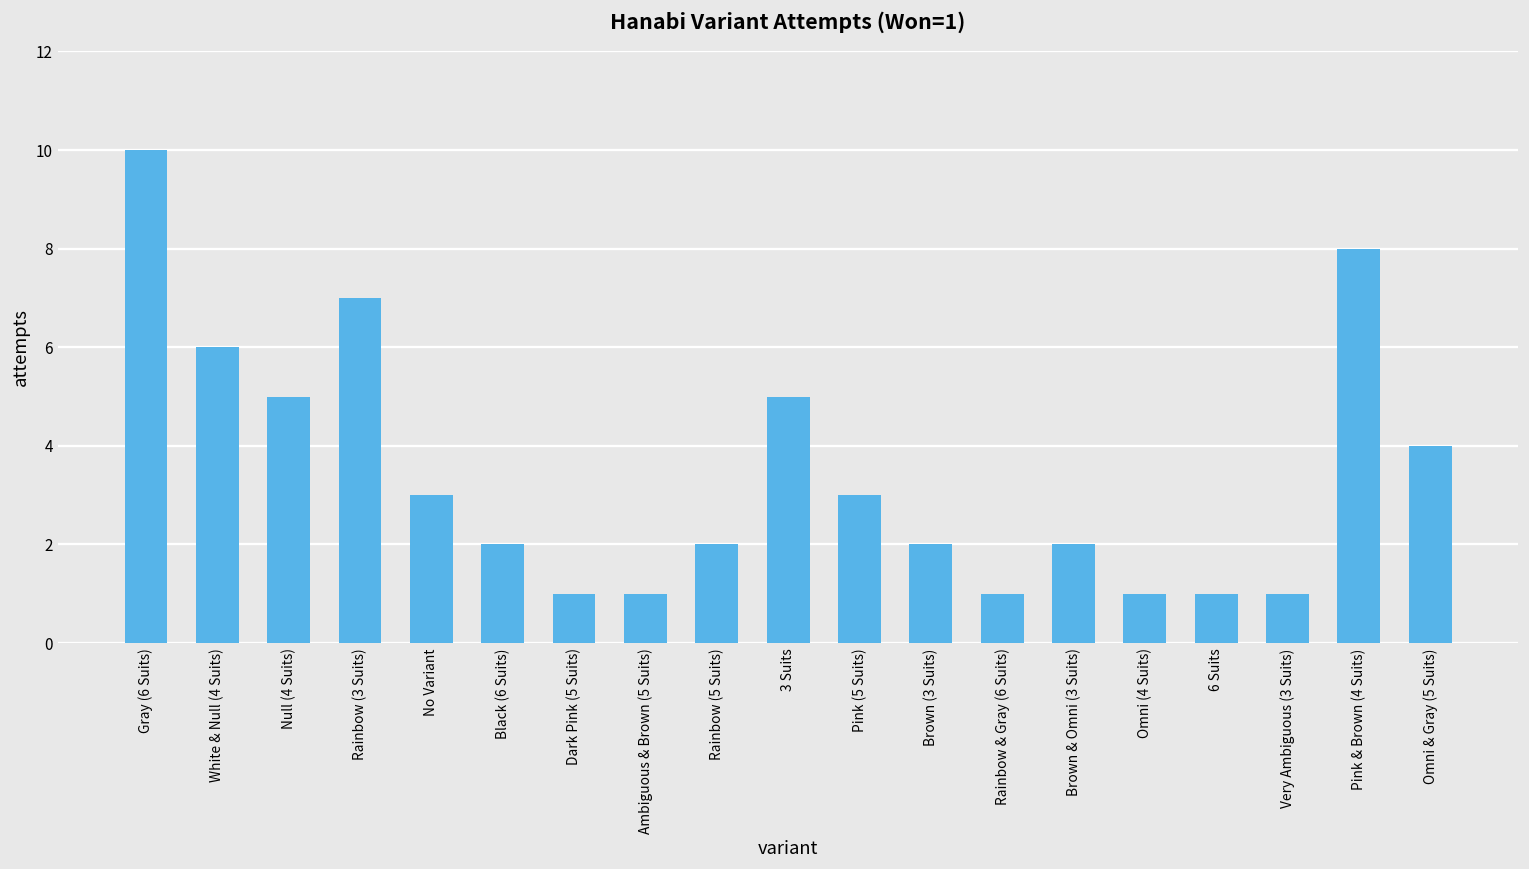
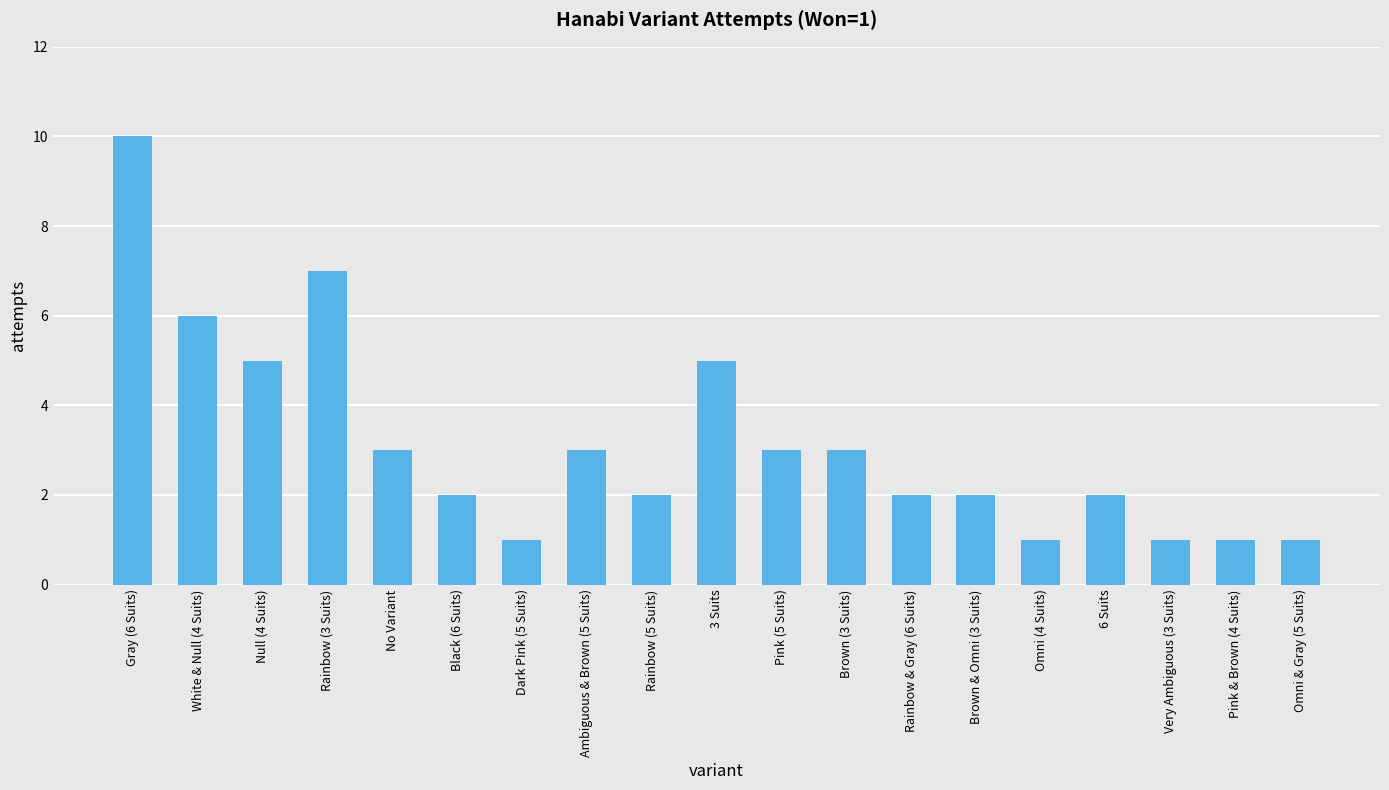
  {
    "Gray (6 Suits)": 10,
    "White & Null (4 Suits)": 6,
    "Null (4 Suits)": 5,
    "Rainbow (3 Suits)": 7,
    "No Variant": 3,
    "Black (6 Suits)": 2,
    "Dark Pink (5 Suits)": 1,
-   "Ambiguous & Brown (5 Suits)": 1,
+   "Ambiguous & Brown (5 Suits)": 3,
    "Rainbow (5 Suits)": 2,
    "3 Suits": 5,
    "Pink (5 Suits)": 3,
-   "Brown (3 Suits)": 2,
-   "Rainbow & Gray (6 Suits)": 1,
+   "Brown (3 Suits)": 3,
+   "Rainbow & Gray (6 Suits)": 2,
    "Brown & Omni (3 Suits)": 2,
    "Omni (4 Suits)": 1,
-   "6 Suits": 1,
+   "6 Suits": 2,
    "Very Ambiguous (3 Suits)": 1,
-   "Pink & Brown (4 Suits)": 8,
-   "Omni & Gray (5 Suits)": 4
+   "Pink & Brown (4 Suits)": 1,
+   "Omni & Gray (5 Suits)": 1
  }
